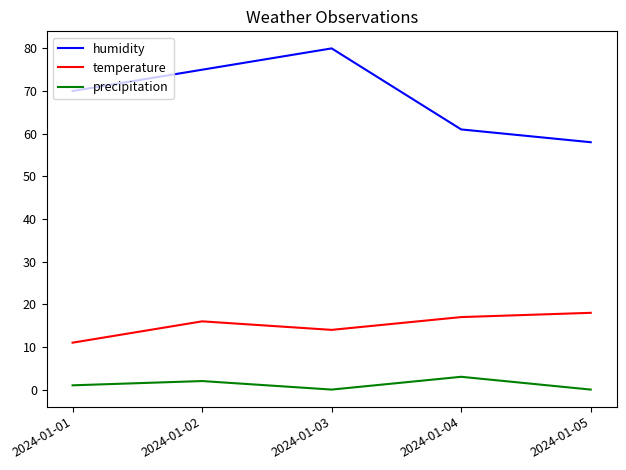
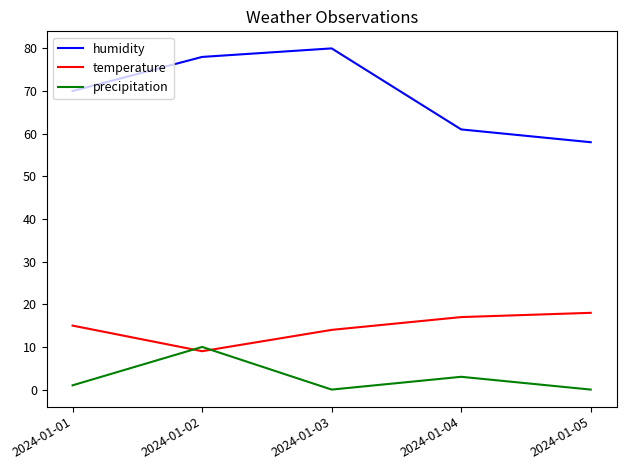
  {
    "humidity": {
-     "2024-01-02": 75,
+     "2024-01-02": 78,
      "2024-01-03": 80,
      "2024-01-04": 61,
      "2024-01-05": 58
    },
    "temperature": {
-     "2024-01-01": 11,
-     "2024-01-02": 16,
+     "2024-01-01": 15,
+     "2024-01-02": 9,
      "2024-01-03": 14,
      "2024-01-04": 17,
      "2024-01-05": 18
    },
    "precipitation": {
      "2024-01-01": 1,
-     "2024-01-02": 2,
+     "2024-01-02": 10,
      "2024-01-03": 0,
      "2024-01-04": 3,
      "2024-01-05": 0
    }
  }
